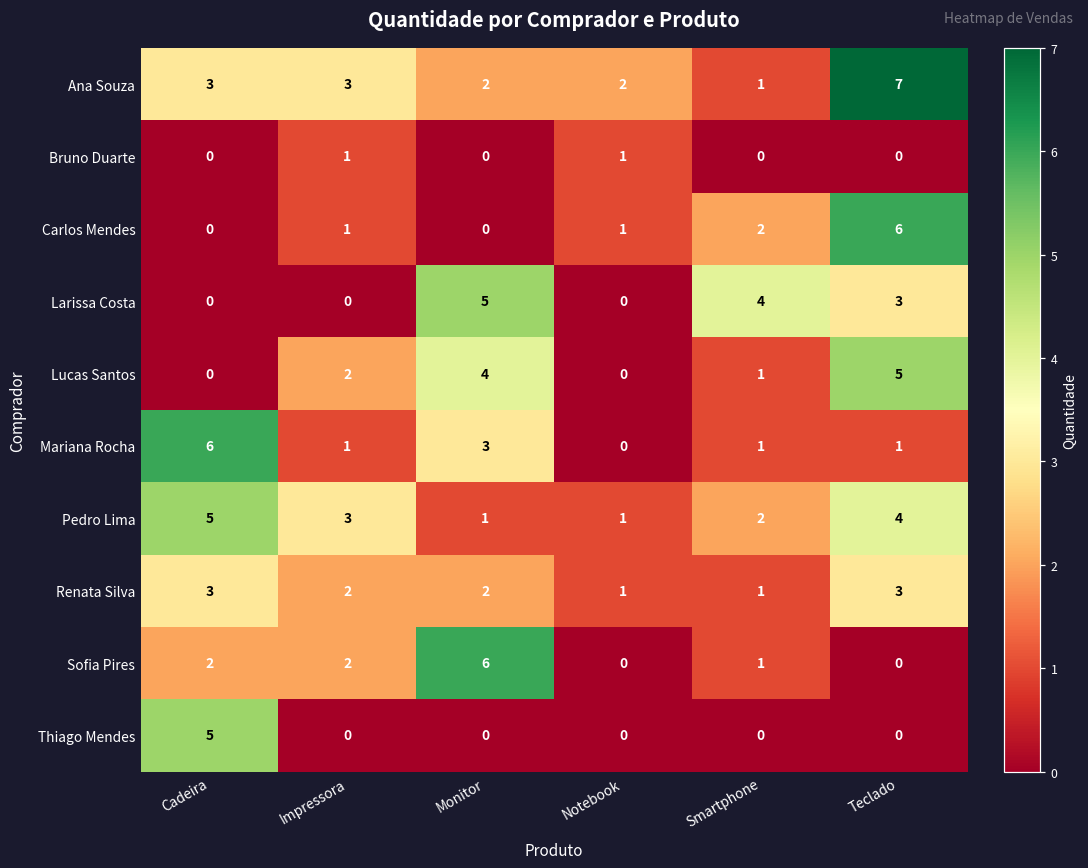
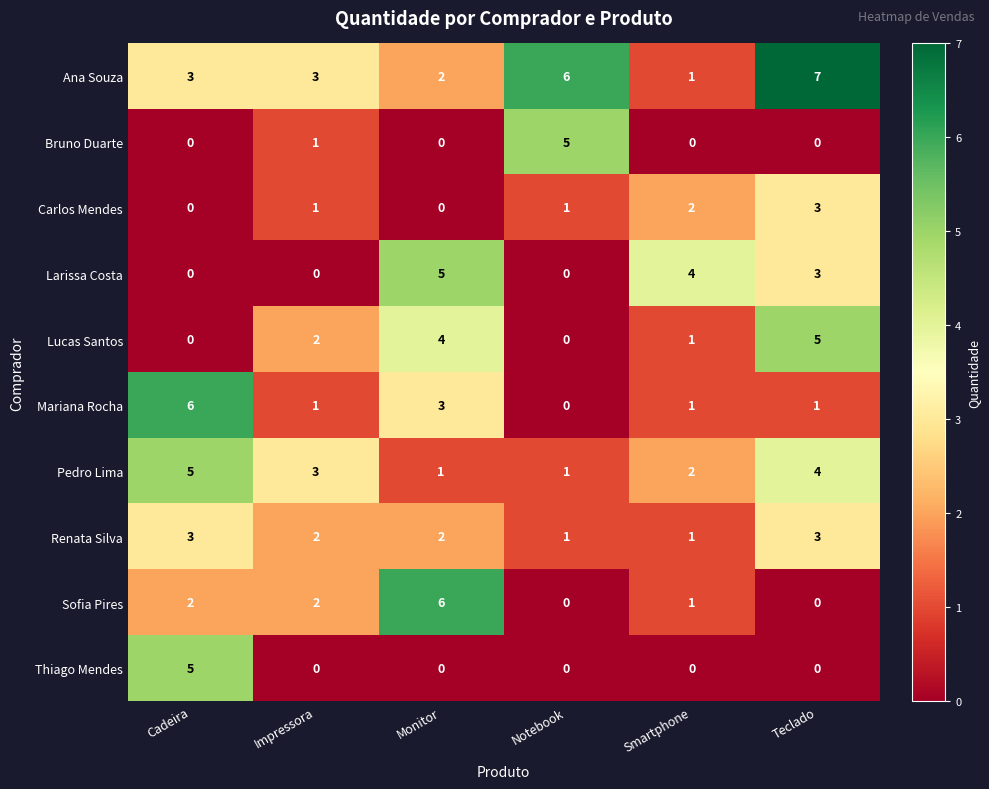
  {
    "Ana Souza": {
      "Cadeira": 3,
      "Impressora": 3,
      "Monitor": 2,
-     "Notebook": 2,
+     "Notebook": 6,
      "Smartphone": 1,
      "Teclado": 7
    },
    "Bruno Duarte": {
      "Cadeira": 0,
      "Impressora": 1,
      "Monitor": 0,
-     "Notebook": 1,
+     "Notebook": 5,
      "Smartphone": 0,
      "Teclado": 0
    },
    "Carlos Mendes": {
      "Cadeira": 0,
      "Impressora": 1,
      "Monitor": 0,
      "Notebook": 1,
      "Smartphone": 2,
-     "Teclado": 6
+     "Teclado": 3
    },
    "Larissa Costa": {
      "Cadeira": 0,
      "Impressora": 0,
      "Monitor": 5,
      "Notebook": 0,
      "Smartphone": 4,
      "Teclado": 3
    },
    "Lucas Santos": {
      "Cadeira": 0,
      "Impressora": 2,
      "Monitor": 4,
      "Notebook": 0,
      "Smartphone": 1,
      "Teclado": 5
    },
    "Mariana Rocha": {
      "Cadeira": 6,
      "Impressora": 1,
      "Monitor": 3,
      "Notebook": 0,
      "Smartphone": 1,
      "Teclado": 1
    },
    "Pedro Lima": {
      "Cadeira": 5,
      "Impressora": 3,
      "Monitor": 1,
      "Notebook": 1,
      "Smartphone": 2,
      "Teclado": 4
    },
    "Renata Silva": {
      "Cadeira": 3,
      "Impressora": 2,
      "Monitor": 2,
      "Notebook": 1,
      "Smartphone": 1,
      "Teclado": 3
    },
    "Sofia Pires": {
      "Cadeira": 2,
      "Impressora": 2,
      "Monitor": 6,
      "Notebook": 0,
      "Smartphone": 1,
      "Teclado": 0
    },
    "Thiago Mendes": {
      "Cadeira": 5,
      "Impressora": 0,
      "Monitor": 0,
      "Notebook": 0,
      "Smartphone": 0,
      "Teclado": 0
    }
  }
